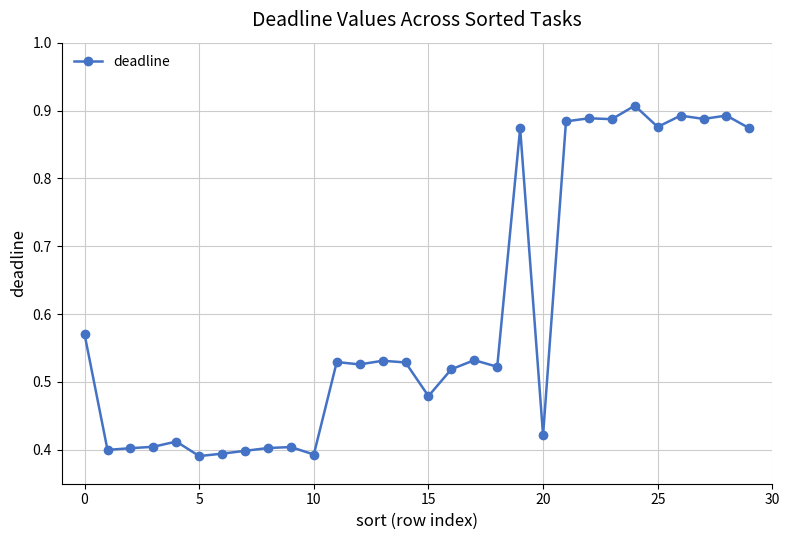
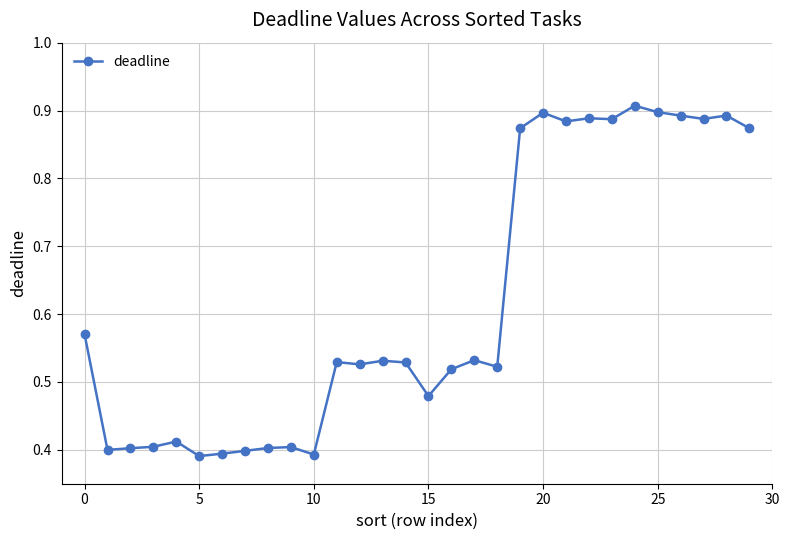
  {
    "0": 0.57,
    "5": 0.39,
    "10": 0.39,
    "15": 0.48,
-   "20": 0.42,
-   "25": 0.88
+   "20": 0.90,
+   "25": 0.90
  }
